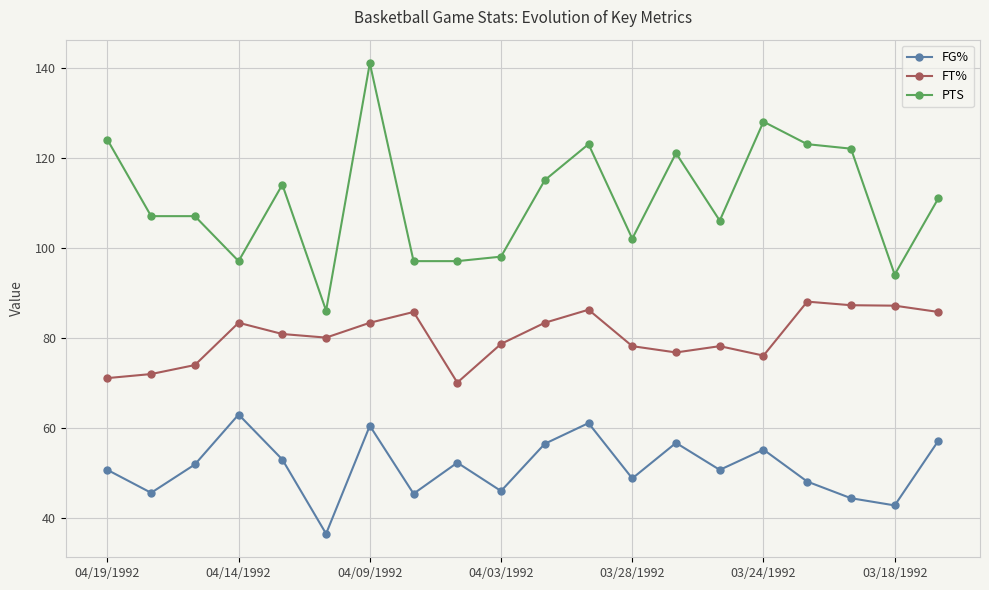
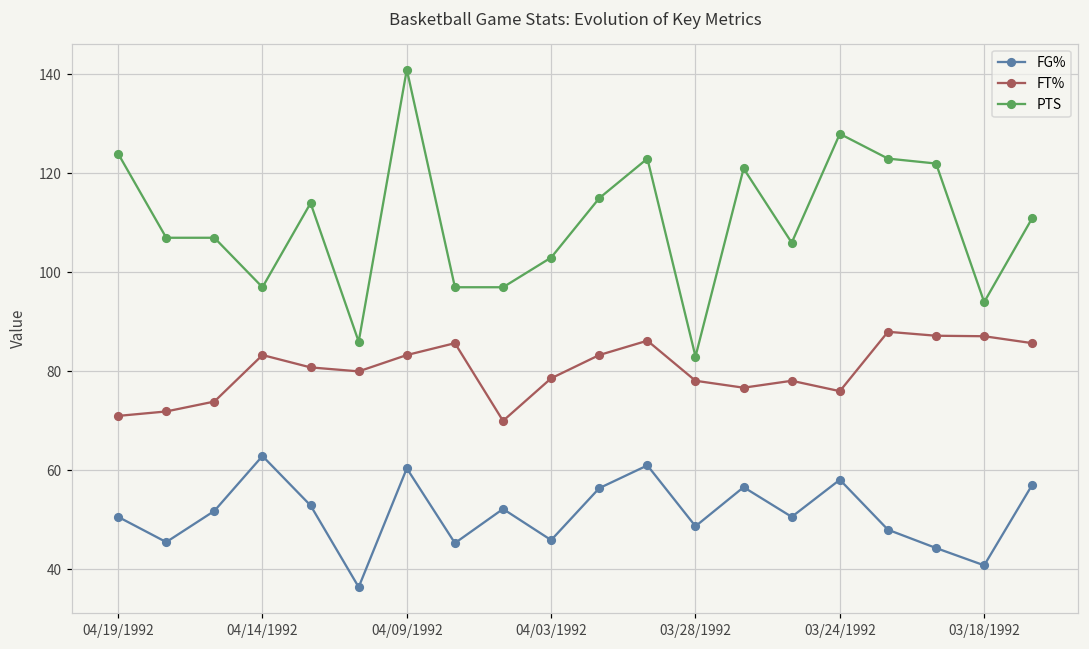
  {
    "FG%": {
      "04/19/1992": 51,
      "04/14/1992": 63,
      "04/09/1992": 60,
      "04/03/1992": 46,
      "03/28/1992": 49,
-     "03/24/1992": 55,
-     "03/18/1992": 43
+     "03/24/1992": 58,
+     "03/18/1992": 41
    },
    "FT%": {
      "04/19/1992": 71,
      "04/14/1992": 83,
      "04/09/1992": 83,
      "04/03/1992": 79,
      "03/28/1992": 78,
      "03/24/1992": 76,
      "03/18/1992": 87
    },
    "PTS": {
      "04/19/1992": 124,
      "04/14/1992": 97,
      "04/09/1992": 141,
-     "04/03/1992": 98,
-     "03/28/1992": 102,
+     "04/03/1992": 103,
+     "03/28/1992": 83,
      "03/24/1992": 128,
      "03/18/1992": 94
    }
  }
